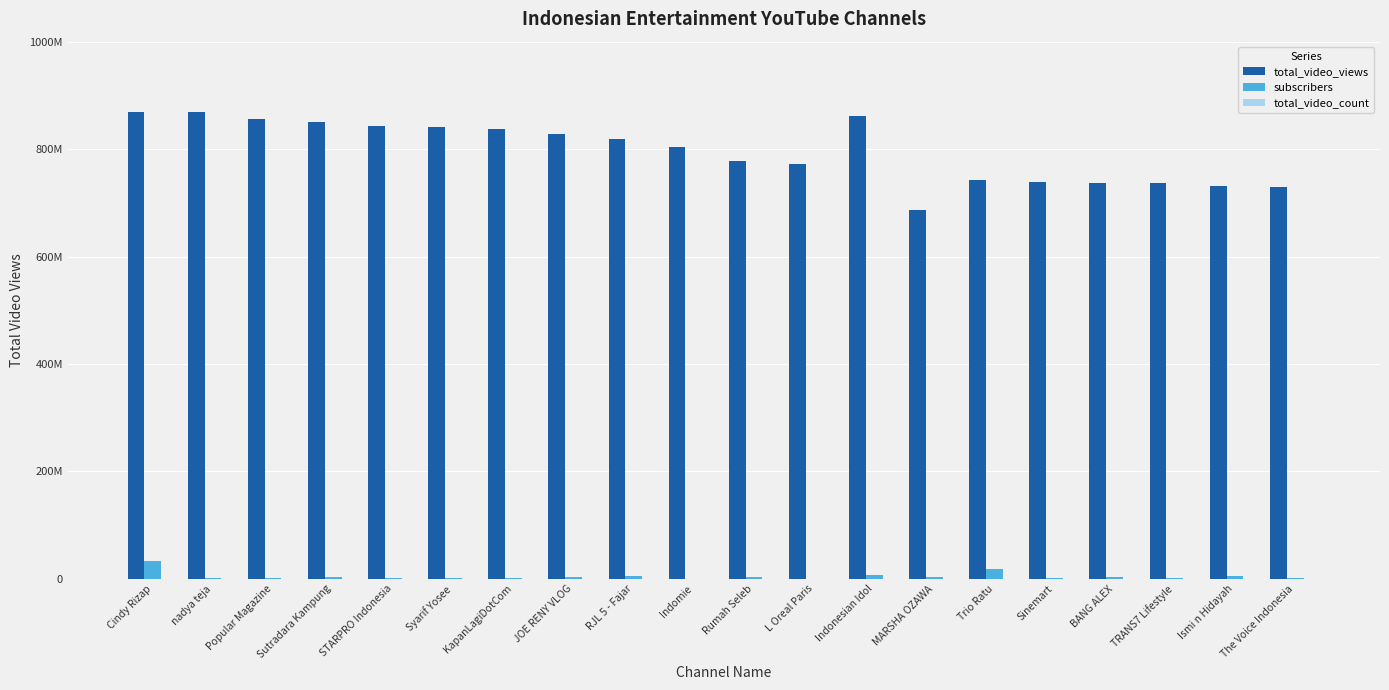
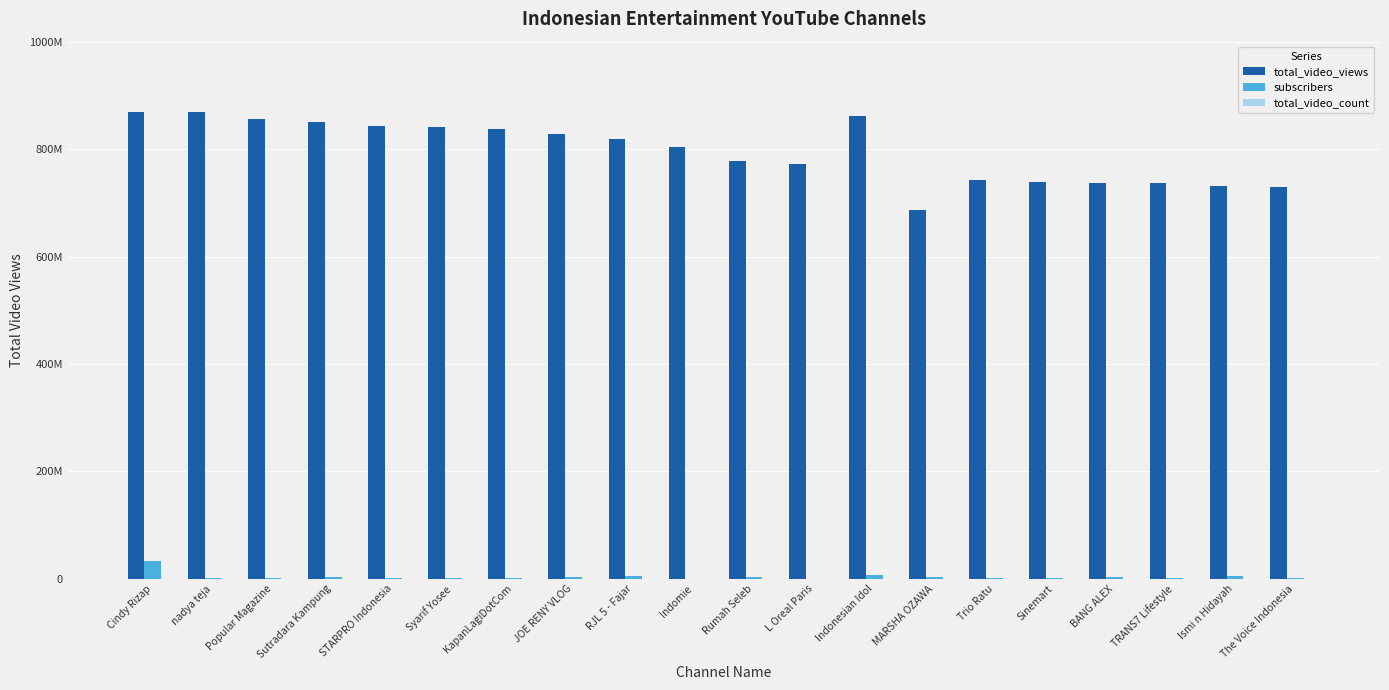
  {
    "total_video_views": {
      "Cindy Rizap": 870000000,
      "nadya teja": 870000000,
      "Popular Magazine": 860000000,
      "Sutradara Kampung": 850000000,
      "STARPRO Indonesia": 840000000,
      "Syarif Yosee": 840000000,
      "KapanLagiDotCom": 840000000,
      "JOE RENY VLOG": 830000000,
      "RJL 5 - Fajar": 820000000,
      "Indomie": 800000000,
      "Rumah Seleb": 780000000,
      "L Oreal Paris": 770000000,
      "Indonesian Idol": 860000000,
      "MARSHA OZAWA": 690000000,
      "Trio Ratu": 740000000,
      "Sinemart": 740000000,
      "BANG ALEX": 740000000,
      "TRANS7 Lifestyle": 740000000,
      "Ismi n Hidayah": 730000000,
      "The Voice Indonesia": 730000000
    },
    "subscribers": {
      "Cindy Rizap": 30000000,
      "Indonesian Idol": 10000000,
-     "Trio Ratu": 20000000,
+     "Trio Ratu": 0,
      "Ismi n Hidayah": 10000000
    }
  }
